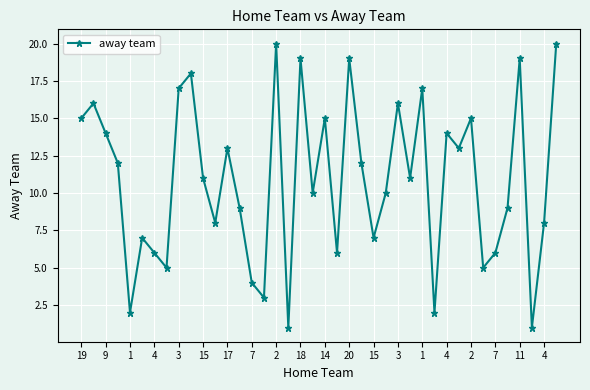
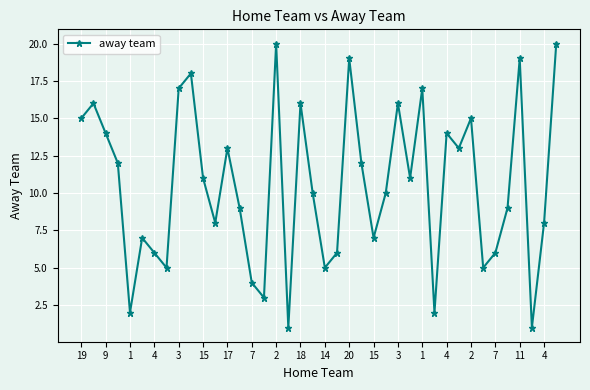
  {
-   "18": 19,
-   "14": 15,
+   "18": 16,
+   "14": 5,
    "20": 19
  }
